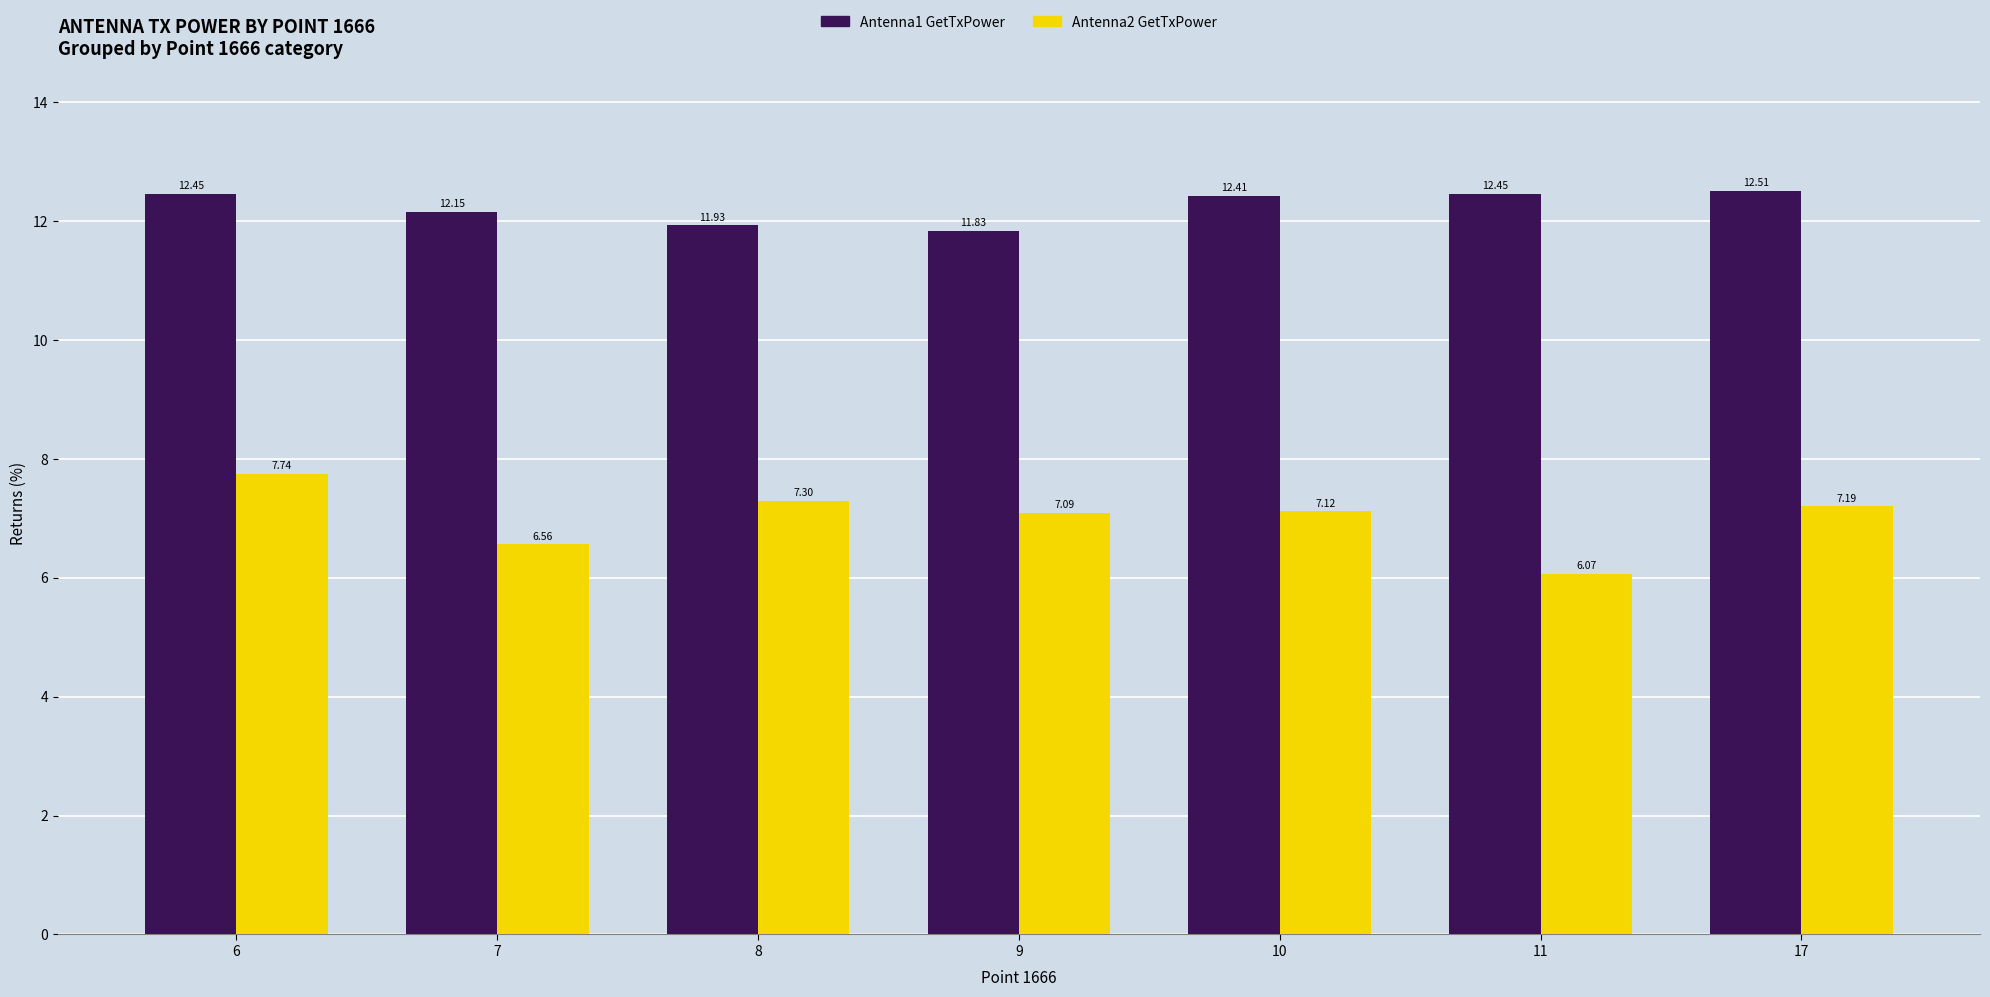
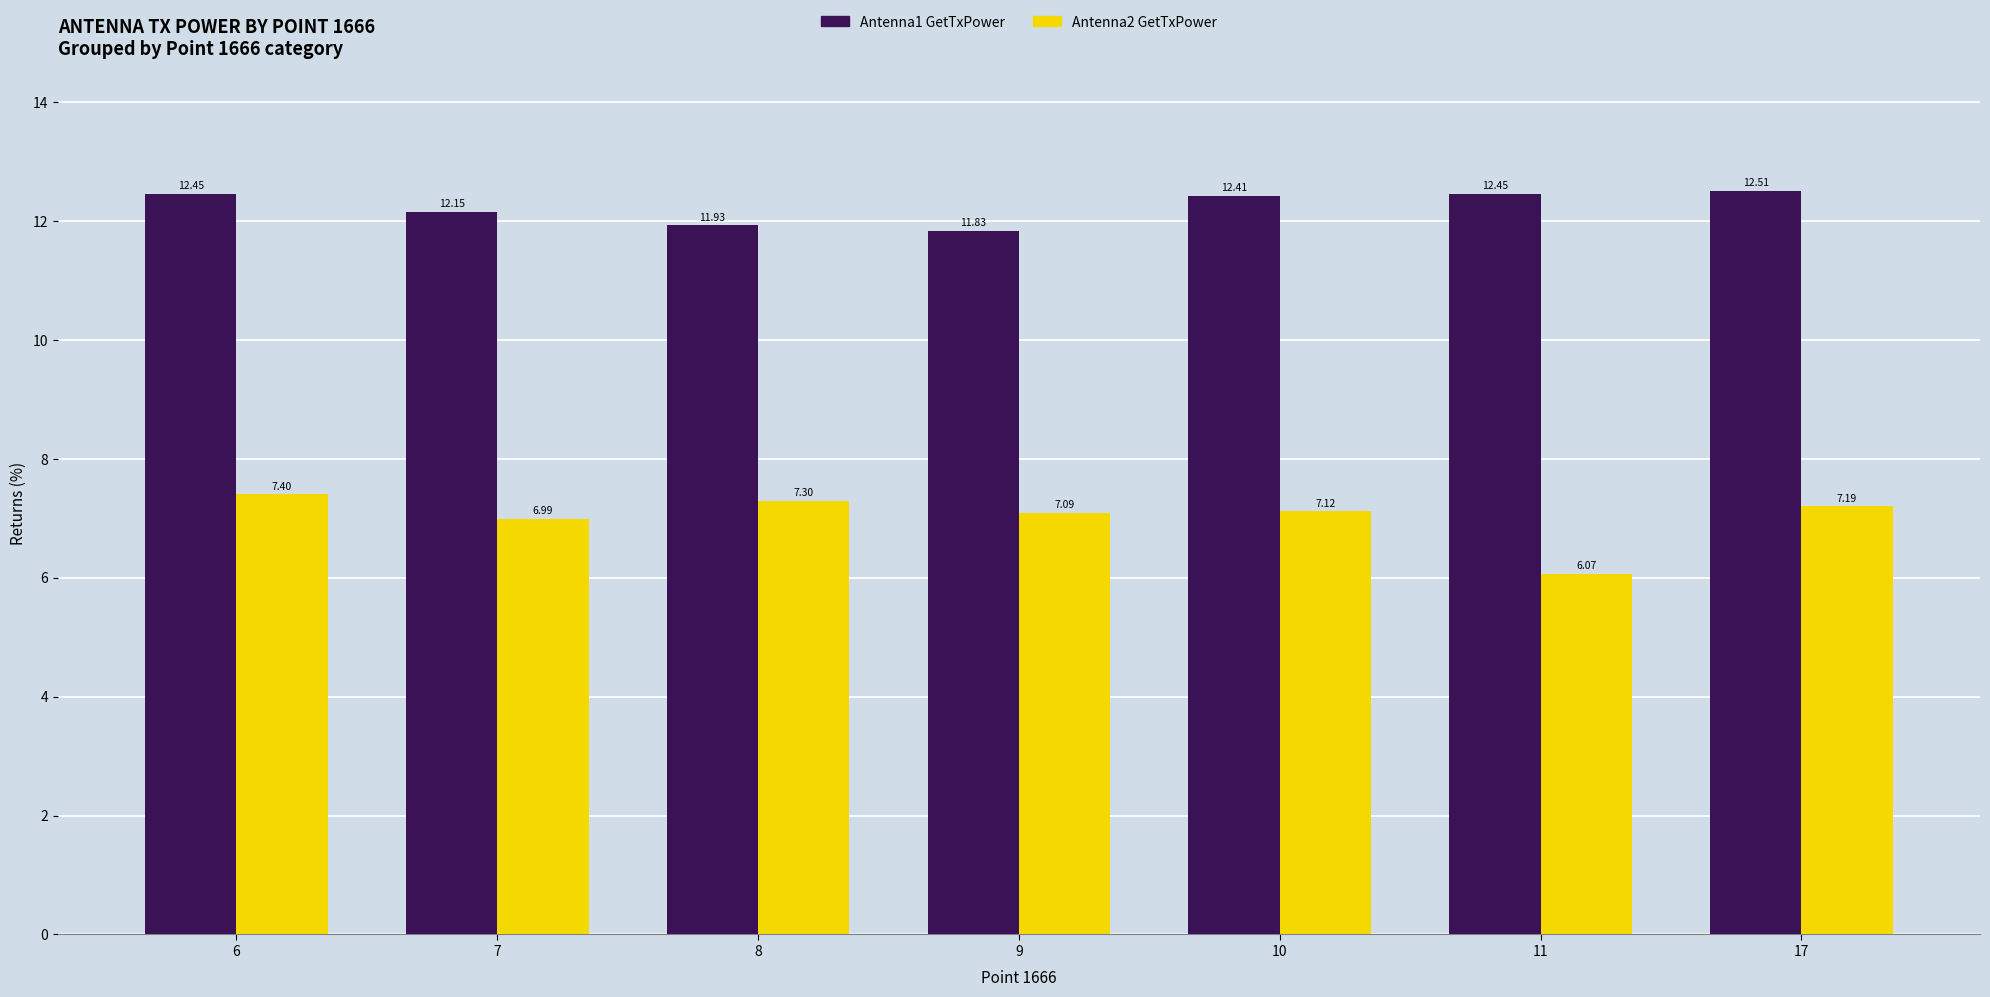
  {
    "Antenna1 GetTxPower": {
      "6": 12.45,
      "7": 12.15,
      "8": 11.93,
      "9": 11.83,
      "10": 12.41,
      "11": 12.45,
      "17": 12.51
    },
    "Antenna2 GetTxPower": {
-     "6": 7.74,
-     "7": 6.56,
+     "6": 7.40,
+     "7": 6.99,
      "8": 7.30,
      "9": 7.09,
      "10": 7.12,
      "11": 6.07,
      "17": 7.19
    }
  }
